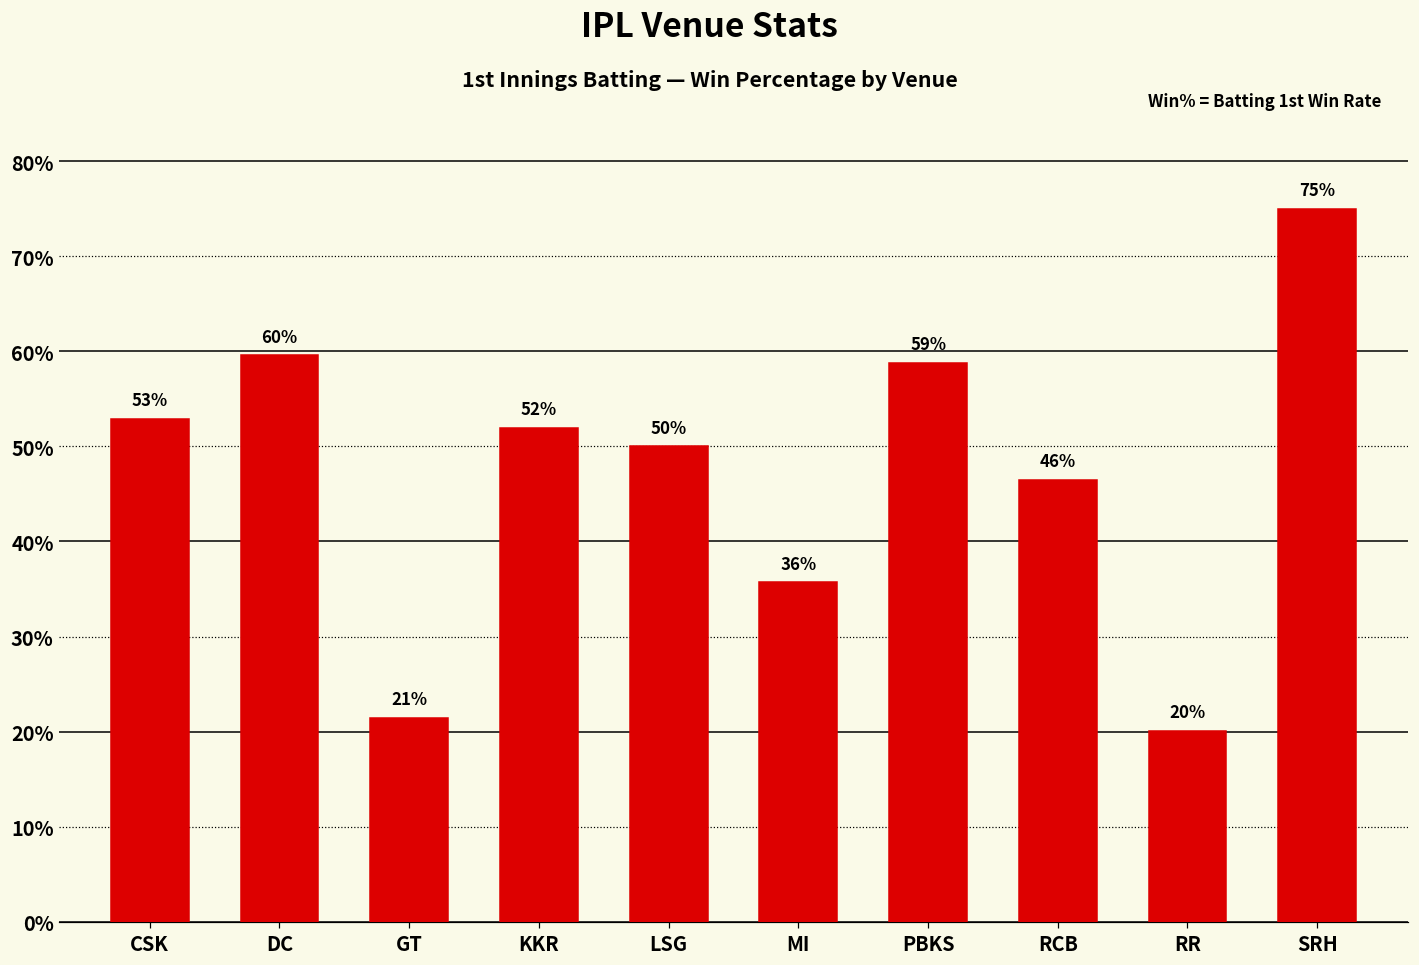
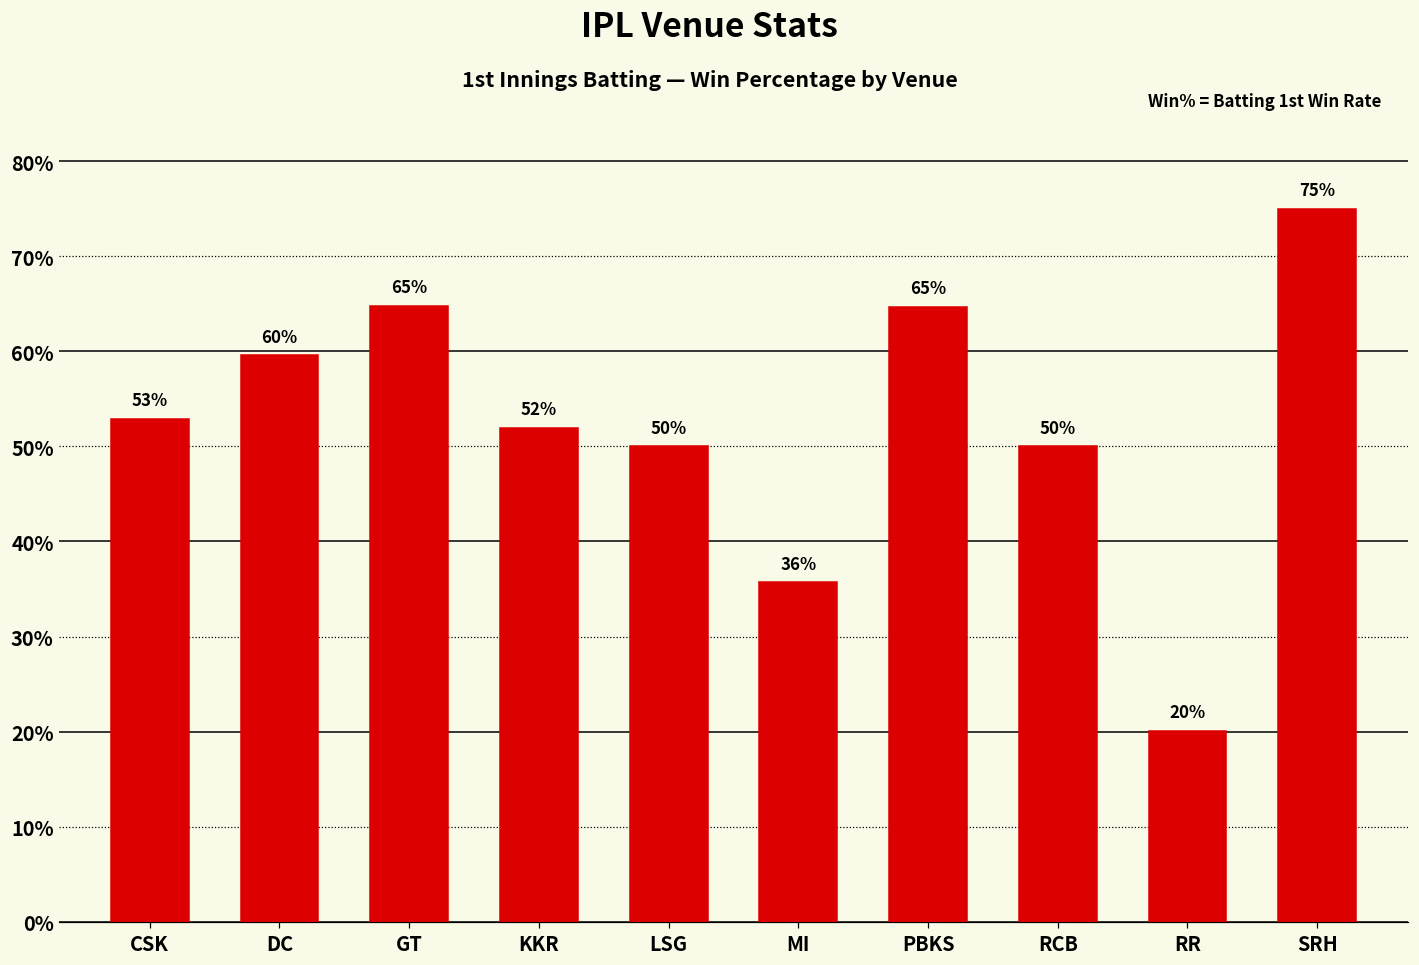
  {
    "CSK": "53%",
    "DC": "60%",
-   "GT": "21%",
+   "GT": "65%",
    "KKR": "52%",
    "LSG": "50%",
    "MI": "36%",
-   "PBKS": "59%",
-   "RCB": "46%",
+   "PBKS": "65%",
+   "RCB": "50%",
    "RR": "20%",
    "SRH": "75%"
  }
